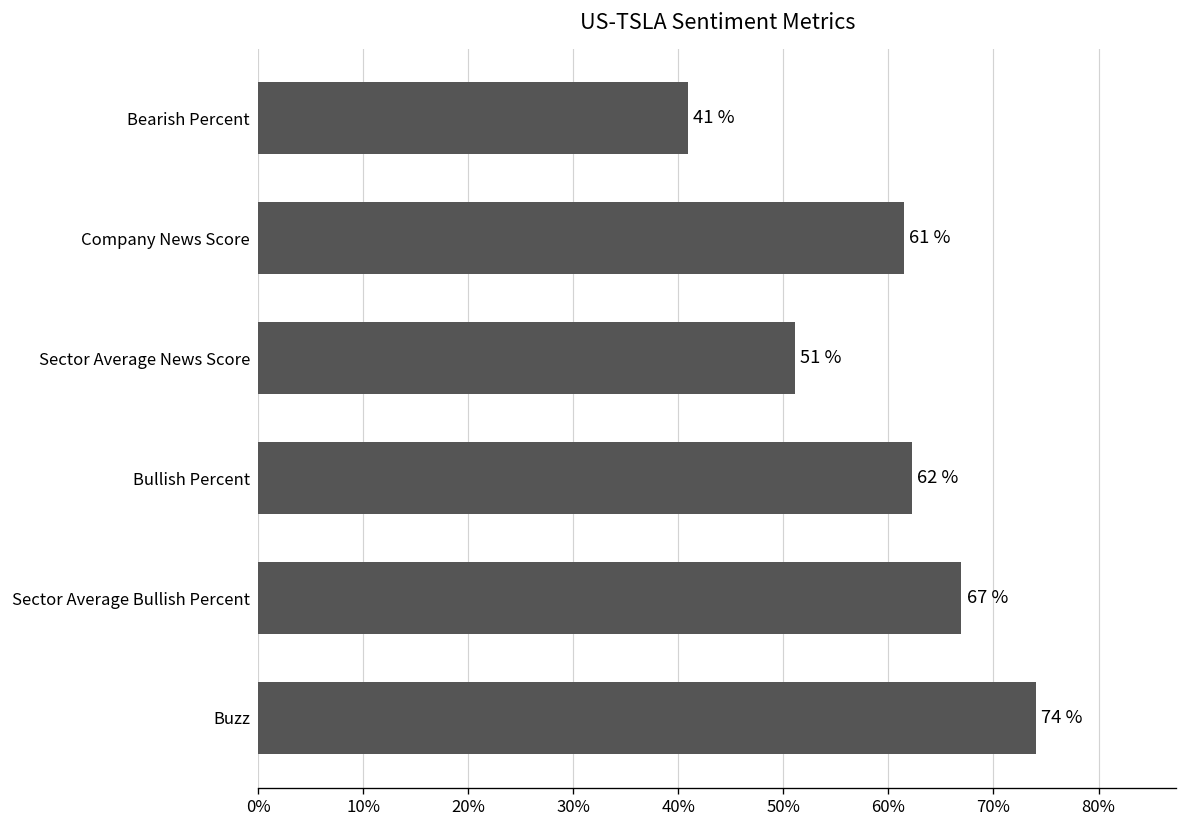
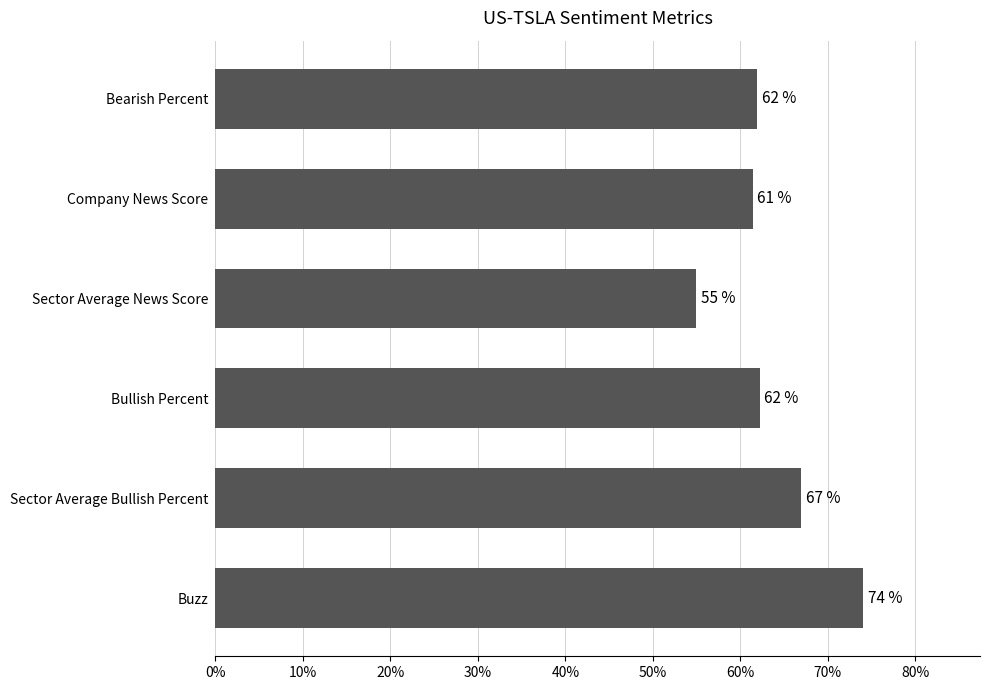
  {
-   "Bearish Percent": "41 %",
+   "Bearish Percent": "62 %",
    "Company News Score": "61 %",
-   "Sector Average News Score": "51 %",
+   "Sector Average News Score": "55 %",
    "Bullish Percent": "62 %",
    "Sector Average Bullish Percent": "67 %",
    "Buzz": "74 %"
  }
